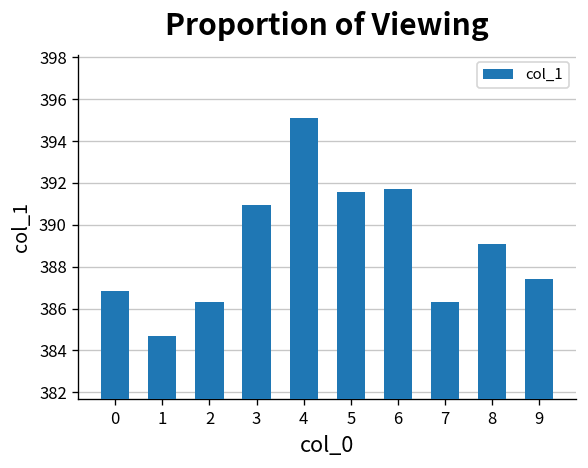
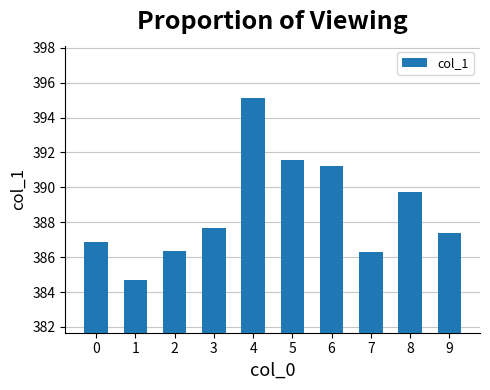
  {
    "0": 386.8,
    "1": 384.7,
    "2": 386.3,
-   "3": 391.0,
+   "3": 387.7,
    "4": 395.1,
    "5": 391.6,
-   "6": 391.7,
+   "6": 391.2,
    "7": 386.3,
-   "8": 389.1,
+   "8": 389.7,
    "9": 387.4
  }
